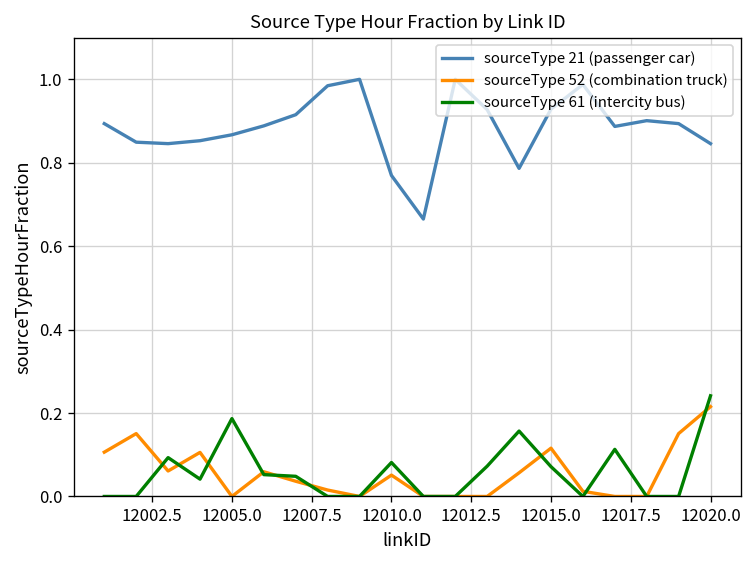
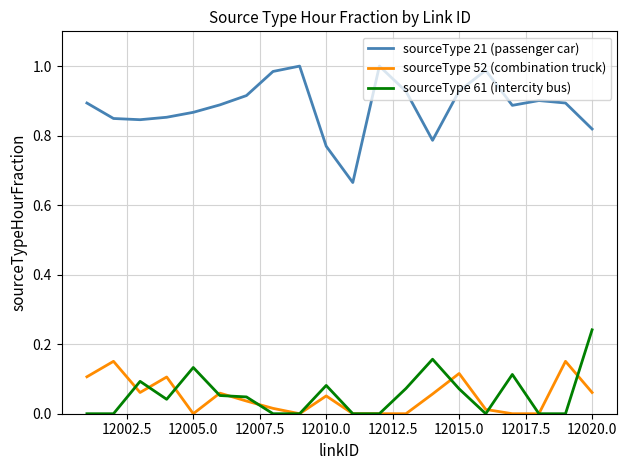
  {
    "sourceType 21 (passenger car)": {
      "12005.0": 0.87,
      "12010.0": 0.77,
-     "12020.0": 0.85
+     "12020.0": 0.82
    },
    "sourceType 52 (combination truck)": {
      "12005.0": 0.00,
      "12010.0": 0.05,
      "12015.0": 0.12,
-     "12020.0": 0.22
+     "12020.0": 0.06
    },
    "sourceType 61 (intercity bus)": {
-     "12005.0": 0.19,
+     "12005.0": 0.13,
      "12010.0": 0.08,
      "12015.0": 0.07,
      "12020.0": 0.24
    }
  }
